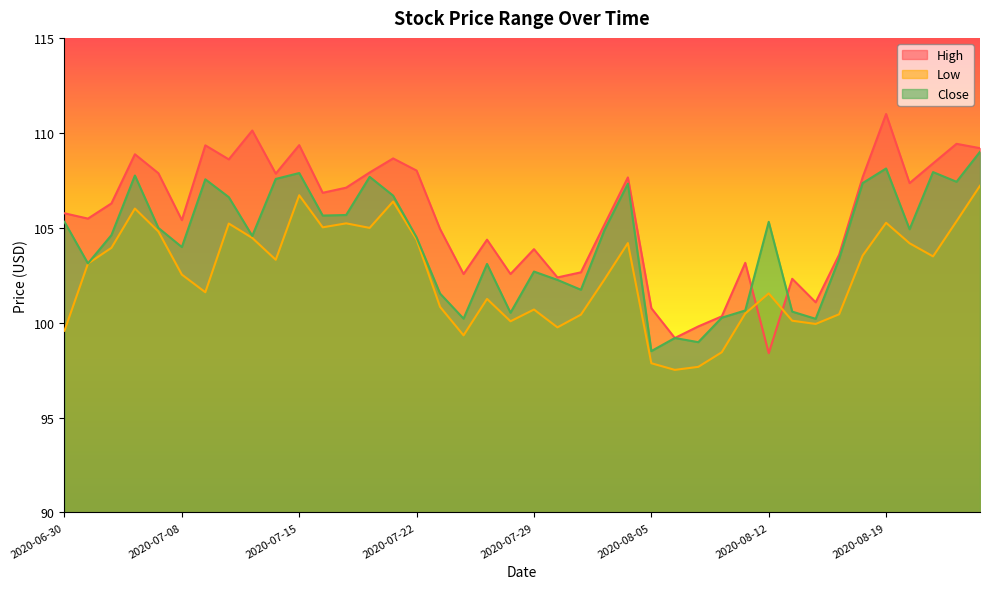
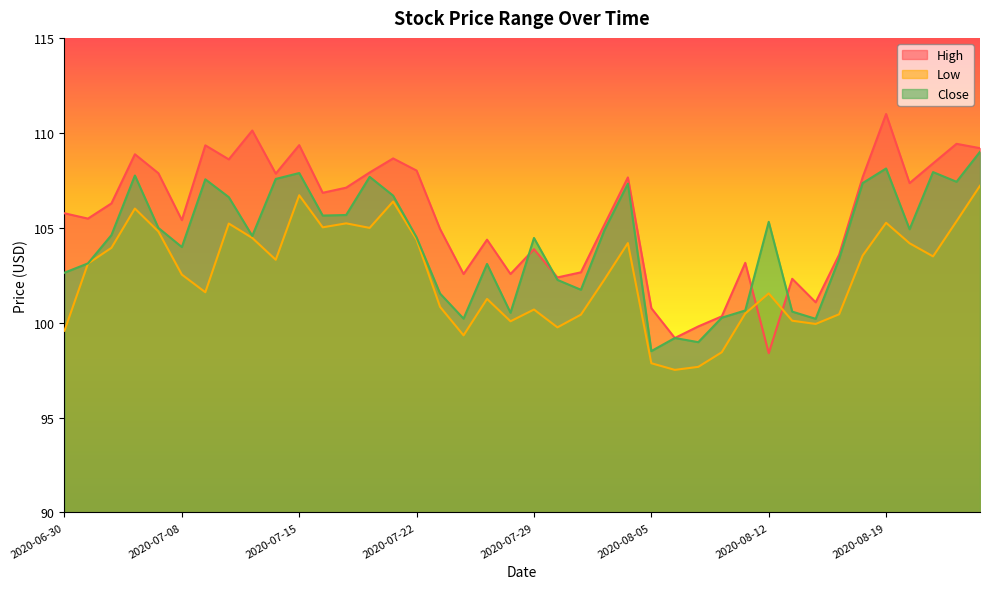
  {
    "High": {
      "2020-06-30": 105.8,
      "2020-07-08": 105.4,
      "2020-07-15": 109.4,
      "2020-07-22": 108.0,
      "2020-07-29": 103.9,
      "2020-08-05": 100.8,
      "2020-08-12": 98.4,
      "2020-08-19": 111.0
    },
    "Low": {
      "2020-06-30": 99.6,
      "2020-07-08": 102.5,
      "2020-07-15": 106.7,
      "2020-07-29": 100.7,
      "2020-08-05": 97.9,
      "2020-08-12": 101.5,
      "2020-08-19": 105.3
    },
    "Close": {
-     "2020-06-30": 105.3,
+     "2020-06-30": 102.6,
      "2020-07-08": 104.0,
      "2020-07-15": 107.9,
-     "2020-07-29": 102.7,
+     "2020-07-29": 104.5,
      "2020-08-05": 98.5,
      "2020-08-12": 105.3,
      "2020-08-19": 108.1
    }
  }
